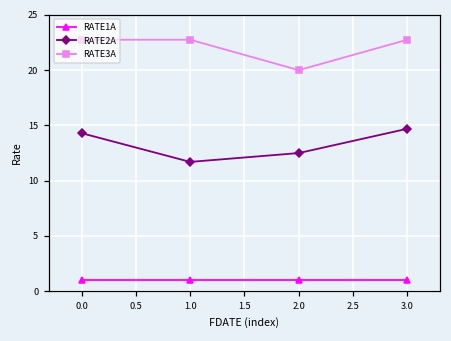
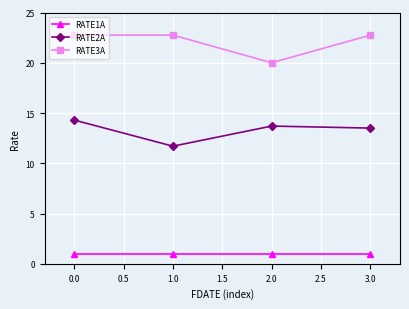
  {
    "RATE1A": {
      "0.0": 1.0,
      "1.0": 1.0,
      "2.0": 1.0,
      "3.0": 1.0
    },
    "RATE2A": {
      "0.0": 14.3,
      "1.0": 11.7,
-     "2.0": 12.5,
-     "3.0": 14.7
+     "2.0": 13.7,
+     "3.0": 13.5
    },
    "RATE3A": {
      "1.0": 22.8,
      "2.0": 20.0,
      "3.0": 22.8
    }
  }
